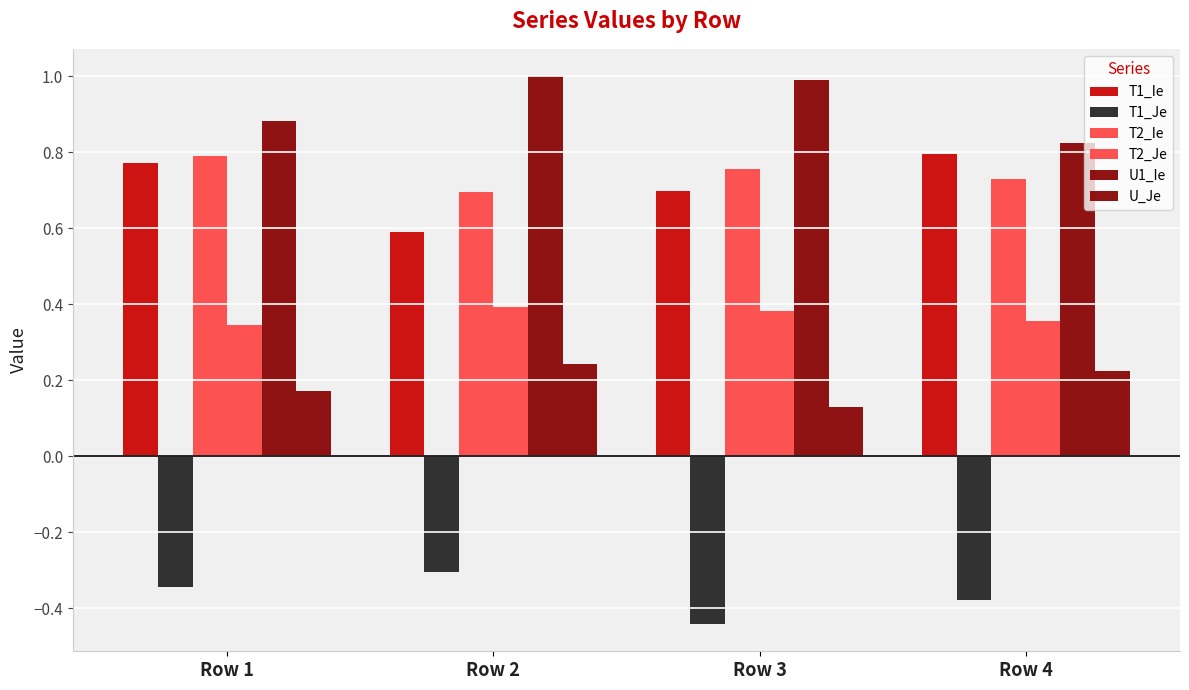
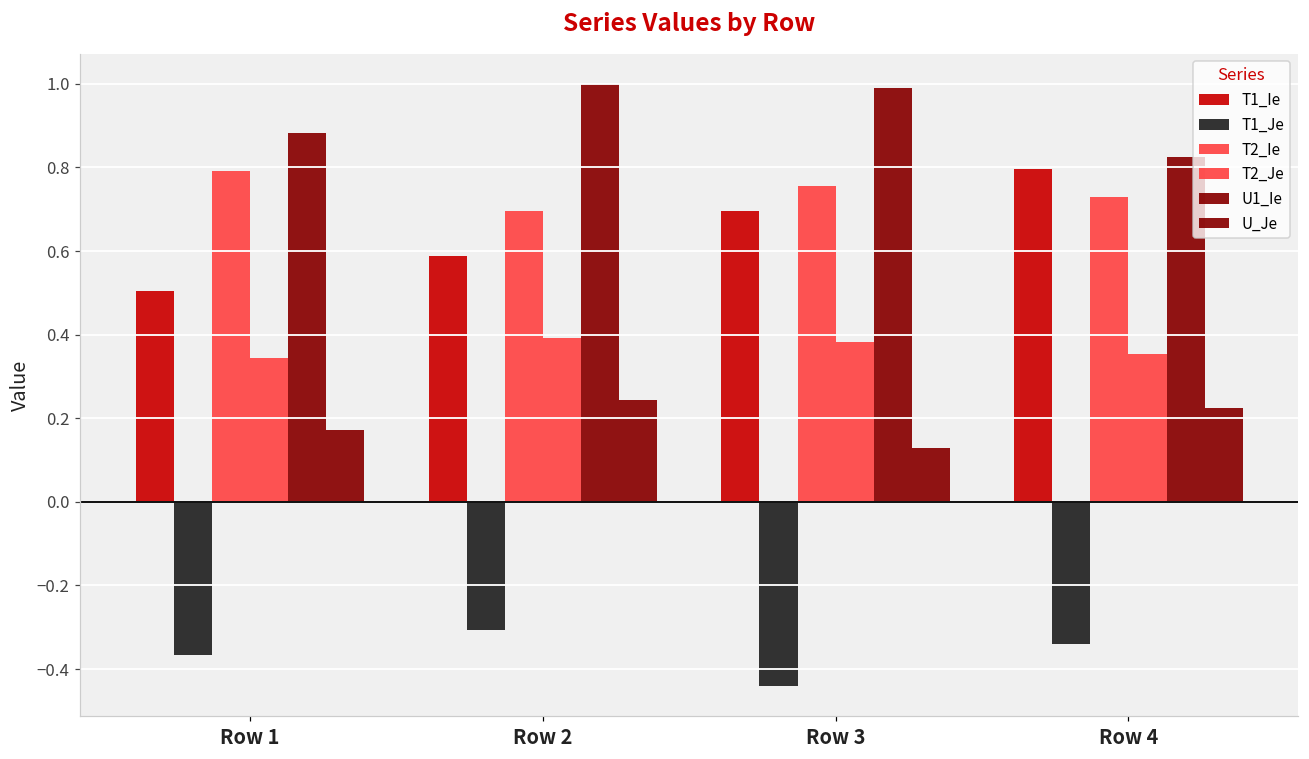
  {
    "T1_Ie": {
-     "Row 1": 0.77,
+     "Row 1": 0.51,
      "Row 2": 0.59,
      "Row 3": 0.70,
      "Row 4": 0.80
    },
    "T1_Je": {
-     "Row 1": -0.34,
+     "Row 1": -0.37,
      "Row 2": -0.31,
      "Row 3": -0.44,
-     "Row 4": -0.38
+     "Row 4": -0.34
    }
  }
